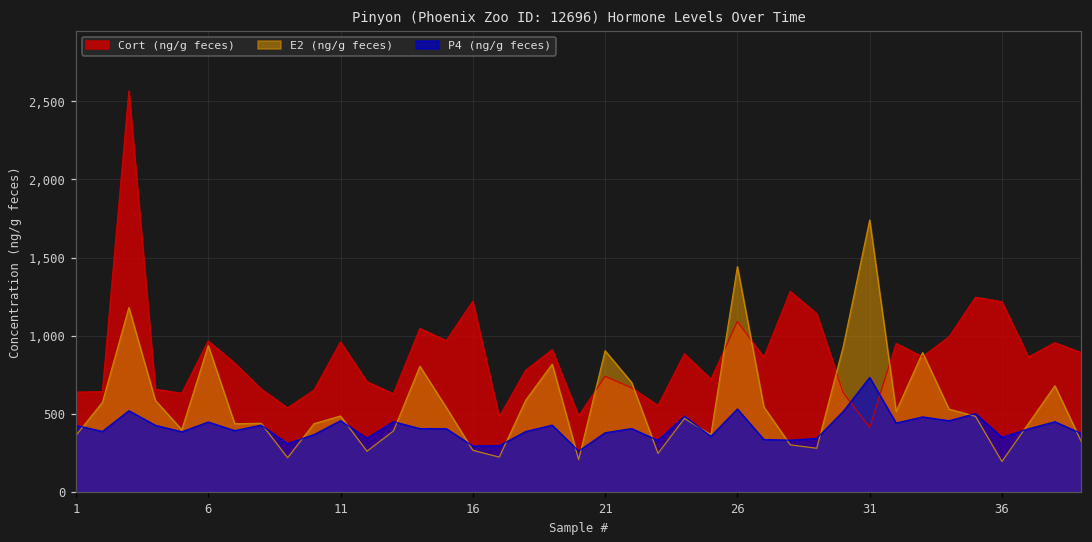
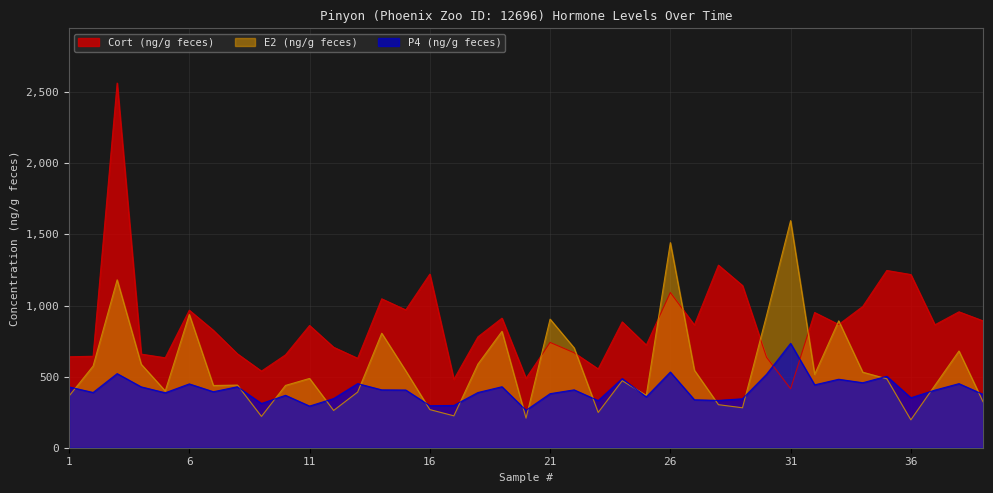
  {
    "Cort (ng/g feces)": {
      "1": "640",
      "6": "970",
-     "11": "960",
+     "11": "860",
      "16": "1,220",
      "21": "740",
      "26": "1,090",
      "31": "410",
      "36": "1,220"
    },
    "E2 (ng/g feces)": {
      "1": "360",
      "6": "940",
      "11": "490",
      "16": "270",
      "21": "900",
      "26": "1,440",
-     "31": "1,740",
+     "31": "1,600",
      "36": "200"
    },
    "P4 (ng/g feces)": {
      "1": "430",
      "6": "450",
-     "11": "460",
+     "11": "290",
      "16": "300",
      "21": "380",
      "26": "530",
      "31": "730",
      "36": "350"
    }
  }
